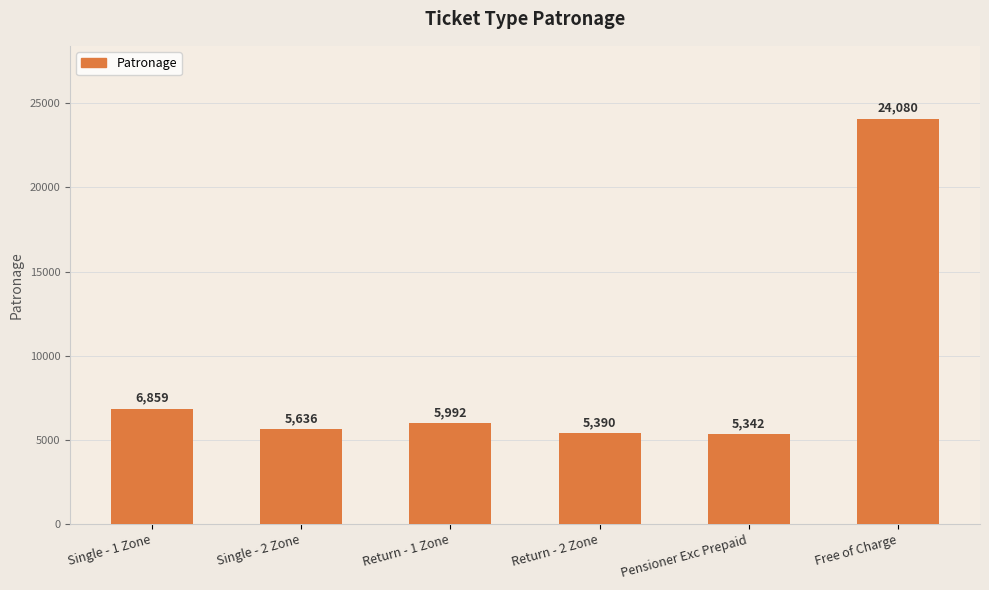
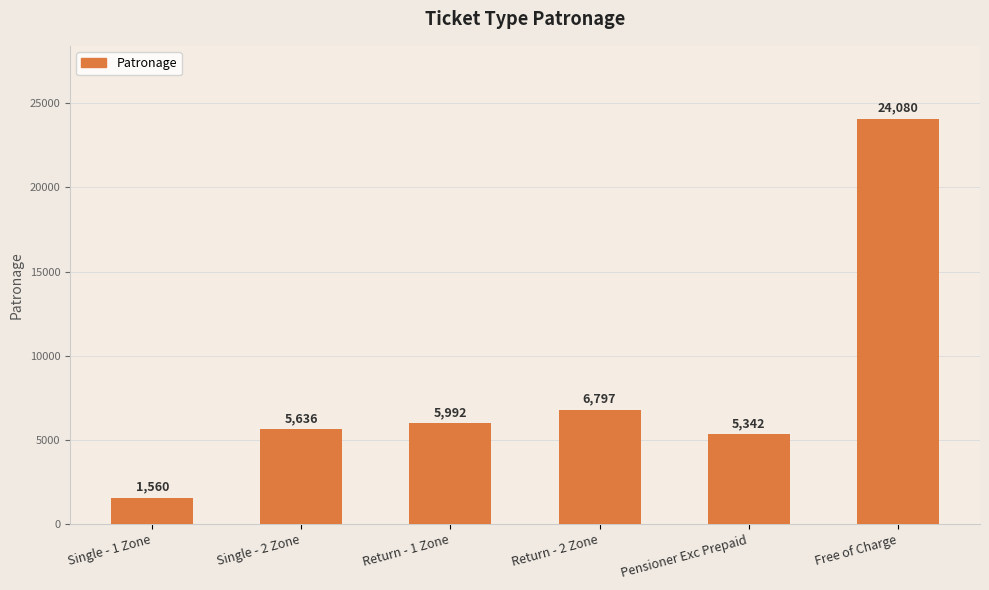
  {
-   "Single - 1 Zone": "6,859",
+   "Single - 1 Zone": "1,560",
    "Single - 2 Zone": "5,636",
    "Return - 1 Zone": "5,992",
-   "Return - 2 Zone": "5,390",
+   "Return - 2 Zone": "6,797",
    "Pensioner Exc Prepaid": "5,342",
    "Free of Charge": "24,080"
  }
